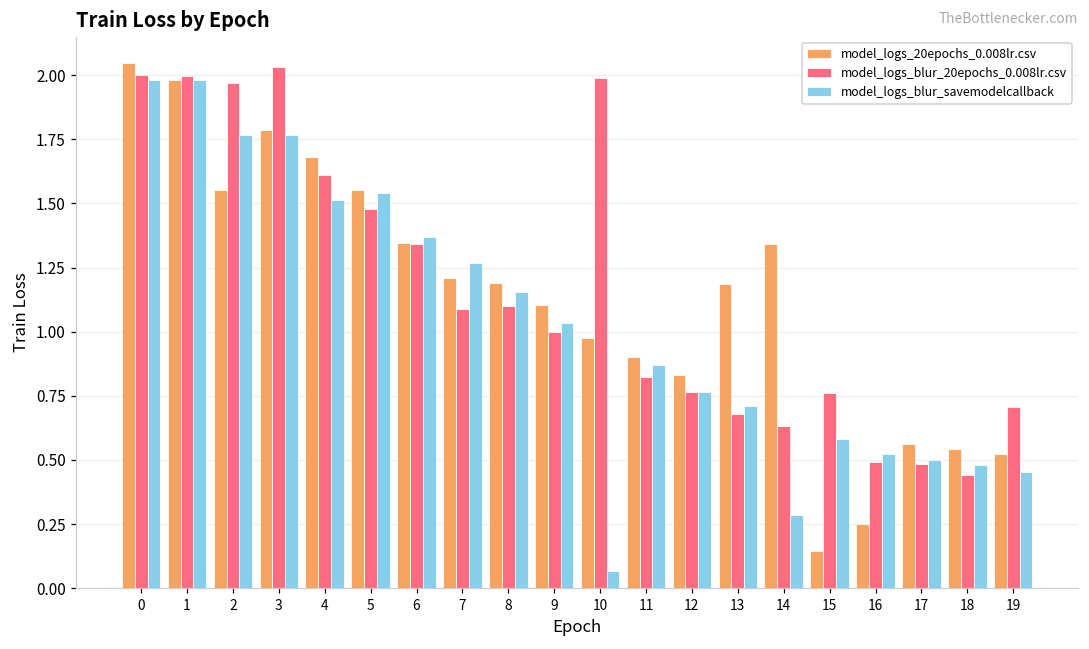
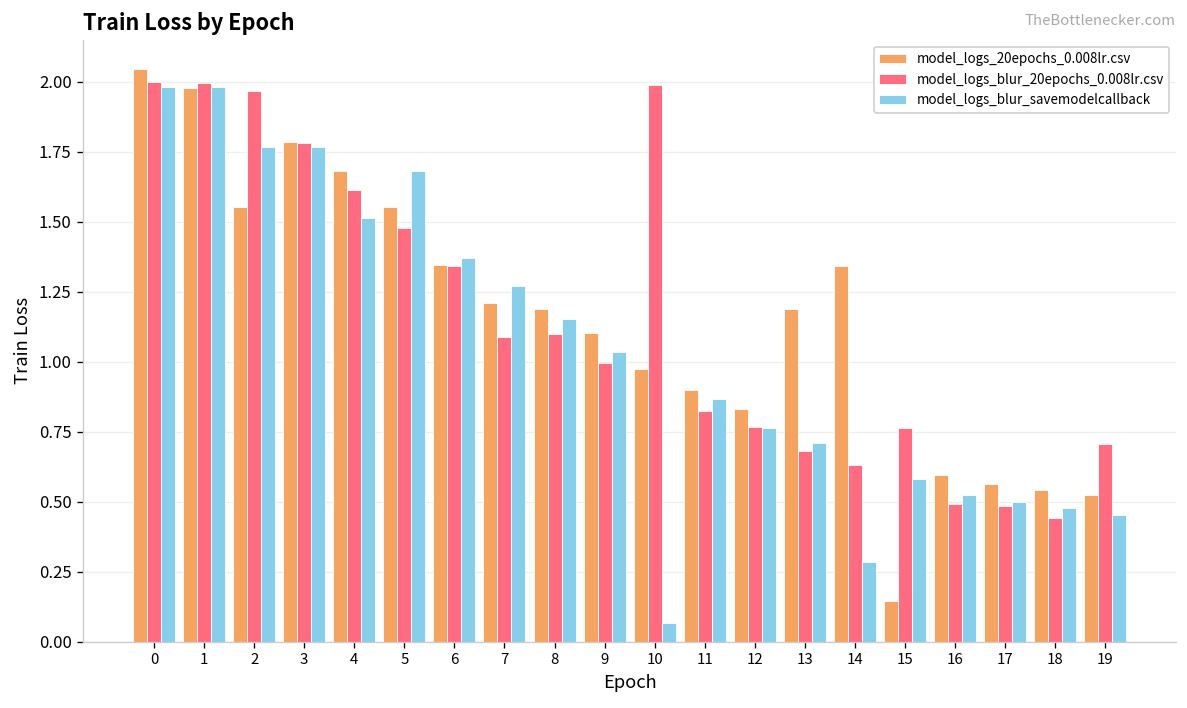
  {
    "model_logs_20epochs_0.008lr.csv": {
      "0": 2.05,
      "1": 1.98,
      "2": 1.55,
      "3": 1.79,
      "4": 1.68,
      "5": 1.55,
      "6": 1.35,
      "7": 1.21,
      "8": 1.19,
      "9": 1.10,
      "10": 0.97,
      "11": 0.90,
      "12": 0.83,
      "13": 1.19,
      "14": 1.34,
      "15": 0.14,
-     "16": 0.25,
+     "16": 0.60,
      "17": 0.56,
      "18": 0.54,
      "19": 0.52
    },
    "model_logs_blur_20epochs_0.008lr.csv": {
      "0": 2.00,
      "1": 1.99,
      "2": 1.97,
-     "3": 2.03,
+     "3": 1.78,
      "4": 1.61,
      "5": 1.48,
      "6": 1.34,
      "7": 1.09,
      "8": 1.10,
      "9": 1.00,
      "10": 1.99,
      "11": 0.82,
      "12": 0.77,
      "13": 0.68,
      "14": 0.63,
      "15": 0.76,
      "16": 0.49,
      "17": 0.49,
      "18": 0.44,
      "19": 0.70
    },
    "model_logs_blur_savemodelcallback": {
      "0": 1.98,
      "1": 1.98,
      "2": 1.77,
      "3": 1.77,
      "4": 1.51,
-     "5": 1.54,
+     "5": 1.68,
      "6": 1.37,
      "7": 1.27,
      "8": 1.15,
      "9": 1.03,
      "10": 0.07,
      "11": 0.87,
      "12": 0.76,
      "13": 0.71,
      "14": 0.29,
      "15": 0.58,
      "16": 0.52,
      "17": 0.50,
      "18": 0.48,
      "19": 0.45
    }
  }
